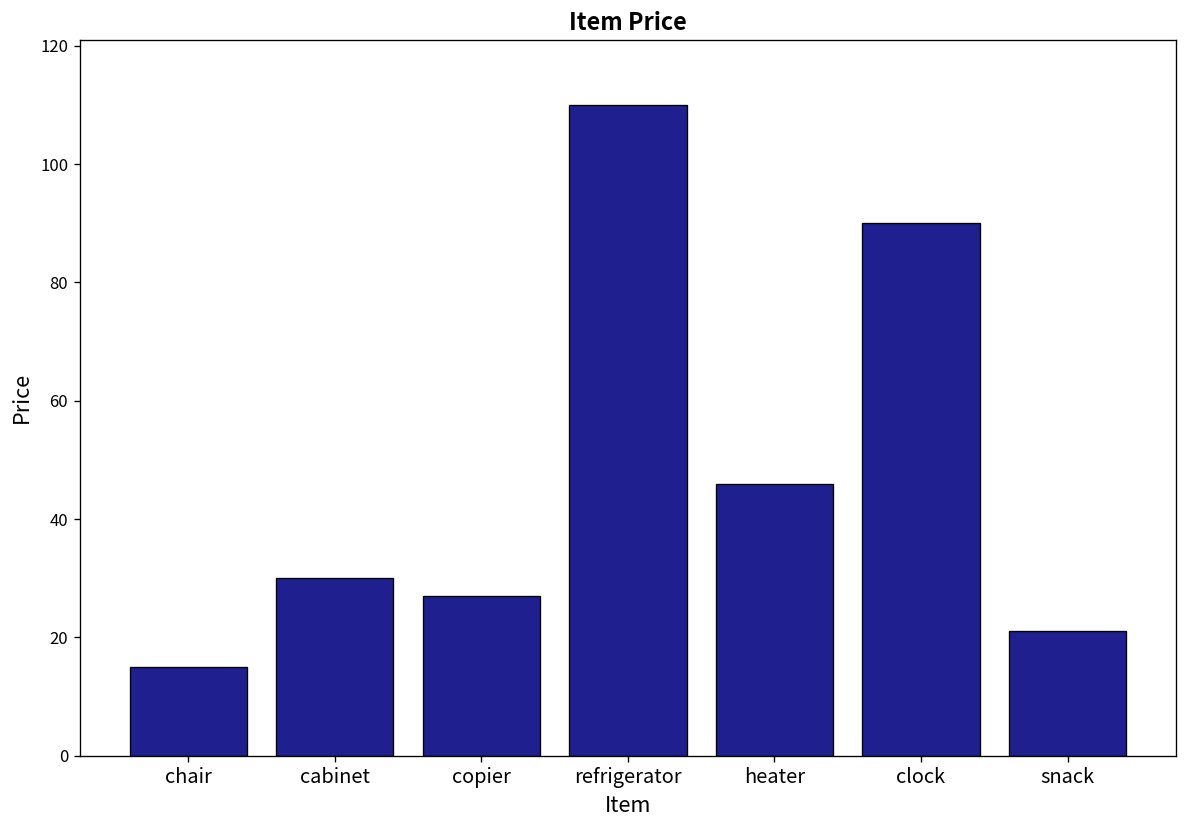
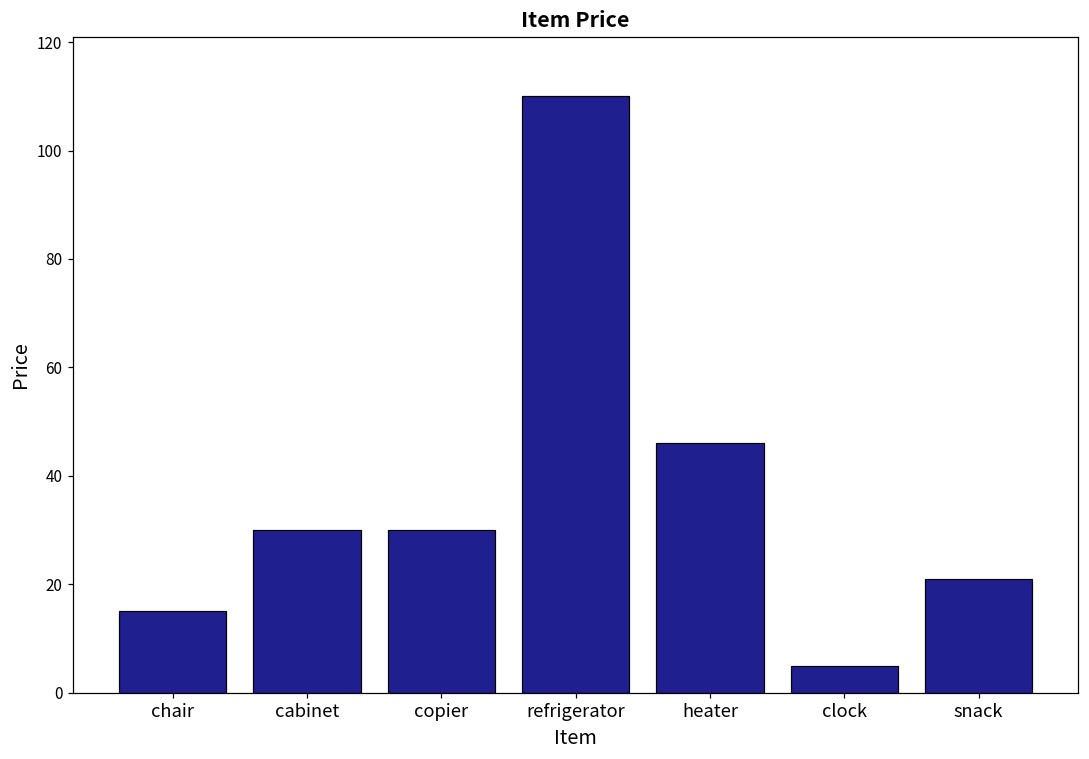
  {
    "chair": 15,
    "cabinet": 30,
-   "copier": 27,
+   "copier": 30,
    "refrigerator": 110,
    "heater": 46,
-   "clock": 90,
+   "clock": 5,
    "snack": 21
  }
